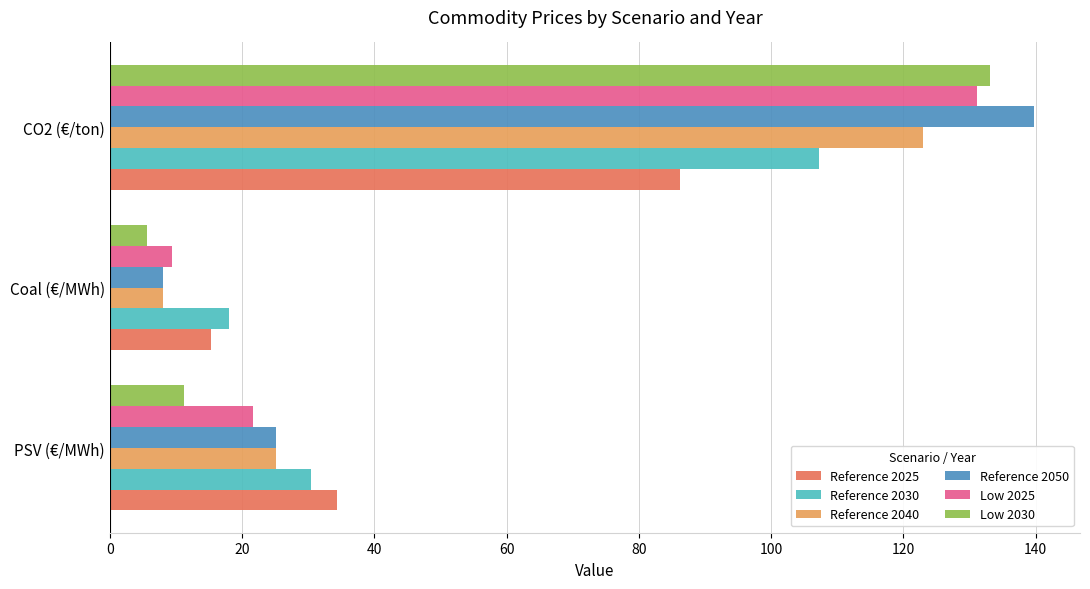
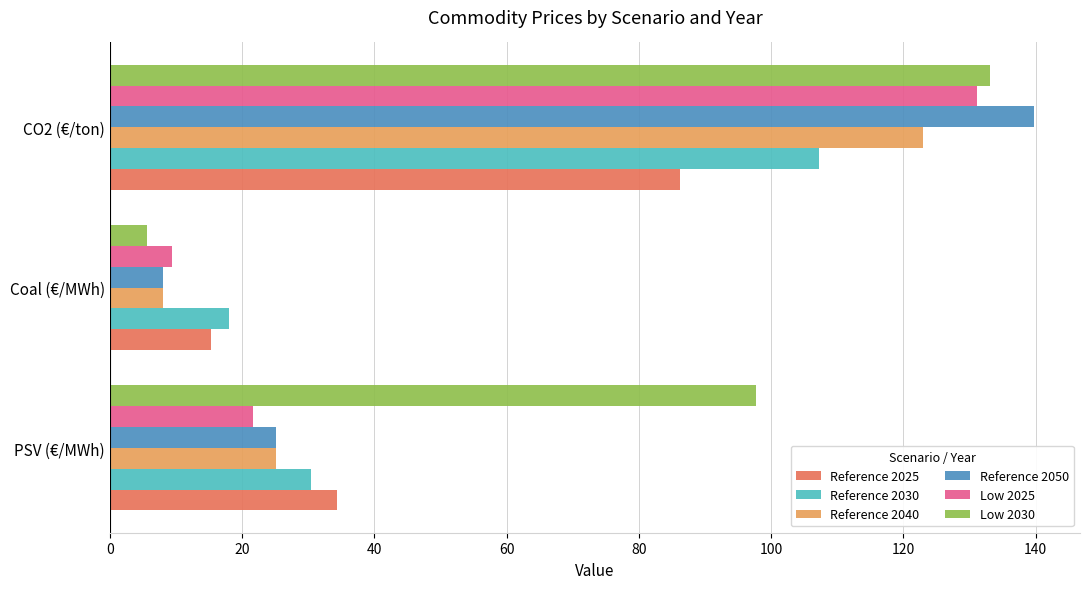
  {
    "Low 2030": {
      "CO2 (€/ton)": 133,
      "Coal (€/MWh)": 6,
-     "PSV (€/MWh)": 11
+     "PSV (€/MWh)": 98
    }
  }
